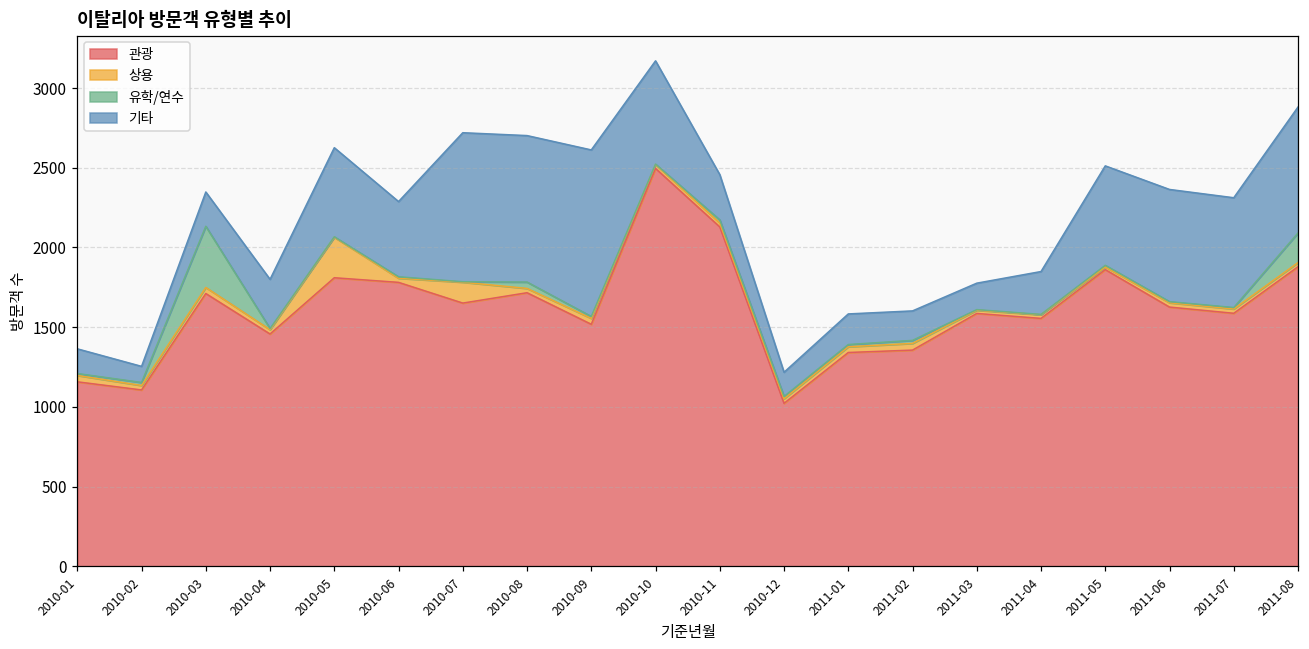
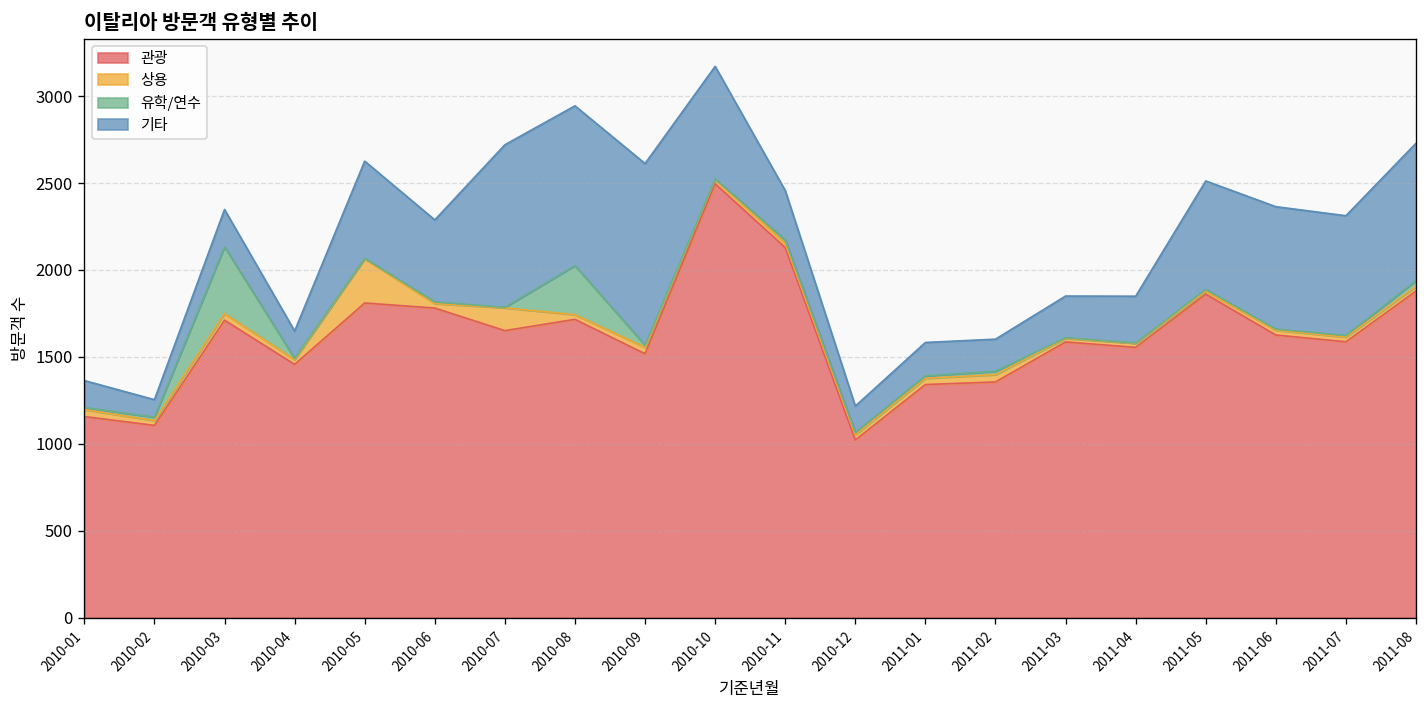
  {
    "관광": {
      "2010-01": 1160,
      "2010-02": 1110,
      "2010-03": 1710,
      "2010-04": 1460,
      "2010-05": 1810,
      "2010-06": 1780,
      "2010-07": 1650,
      "2010-08": 1720,
      "2010-09": 1520,
      "2010-10": 2500,
      "2010-11": 2130,
      "2010-12": 1020,
      "2011-01": 1340,
      "2011-02": 1360,
      "2011-03": 1590,
      "2011-04": 1560,
      "2011-06": 1630,
      "2011-07": 1590,
      "2011-08": 1880
    },
    "상용": {
      "2010-02": 30,
      "2010-03": 40,
      "2010-08": 30,
      "2010-11": 30,
      "2011-02": 40,
      "2011-08": 30
    },
    "유학/연수": {
      "2010-02": 20,
      "2010-03": 380,
-     "2010-08": 40,
+     "2010-08": 280,
      "2010-11": 20,
      "2011-02": 20,
-     "2011-08": 190
+     "2011-08": 30
    },
    "기타": {
      "2010-01": 160,
      "2010-02": 100,
      "2010-03": 220,
-     "2010-04": 310,
+     "2010-04": 160,
      "2010-05": 560,
      "2010-06": 470,
      "2010-07": 940,
      "2010-08": 920,
      "2010-09": 1050,
      "2010-10": 650,
      "2010-11": 280,
      "2010-12": 150,
      "2011-01": 190,
      "2011-02": 190,
-     "2011-03": 170,
+     "2011-03": 240,
      "2011-04": 270,
      "2011-05": 620,
      "2011-06": 700,
      "2011-07": 690,
      "2011-08": 790
    }
  }
